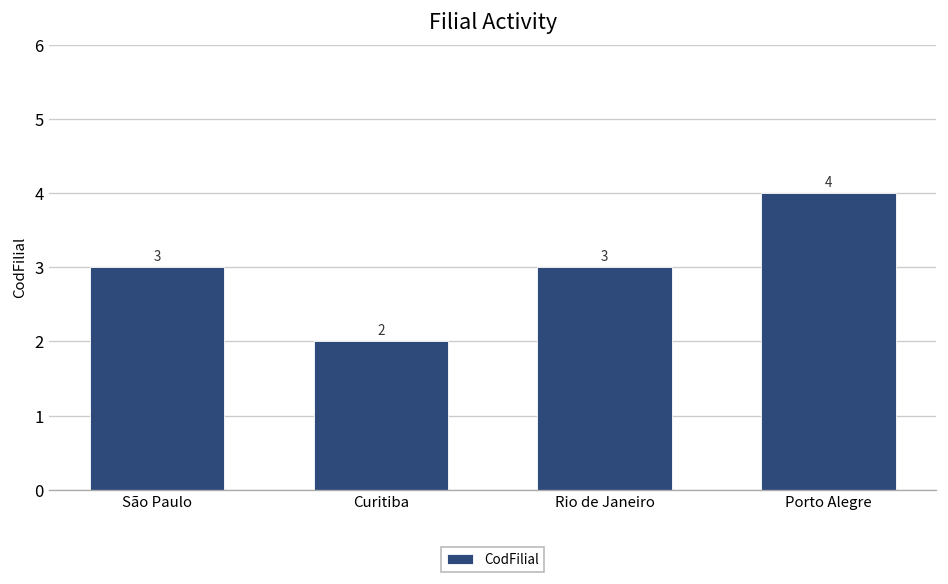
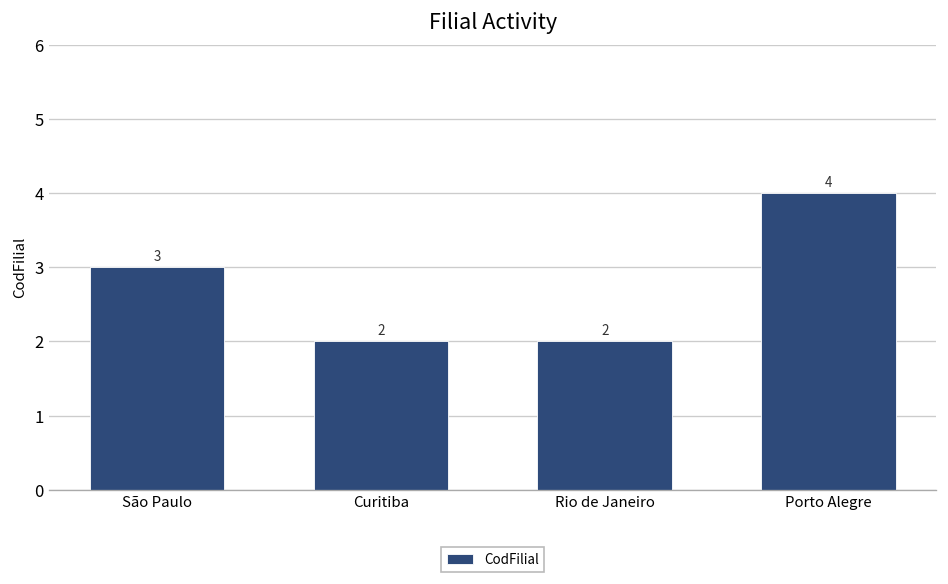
  {
    "São Paulo": 3,
    "Curitiba": 2,
-   "Rio de Janeiro": 3,
+   "Rio de Janeiro": 2,
    "Porto Alegre": 4
  }
